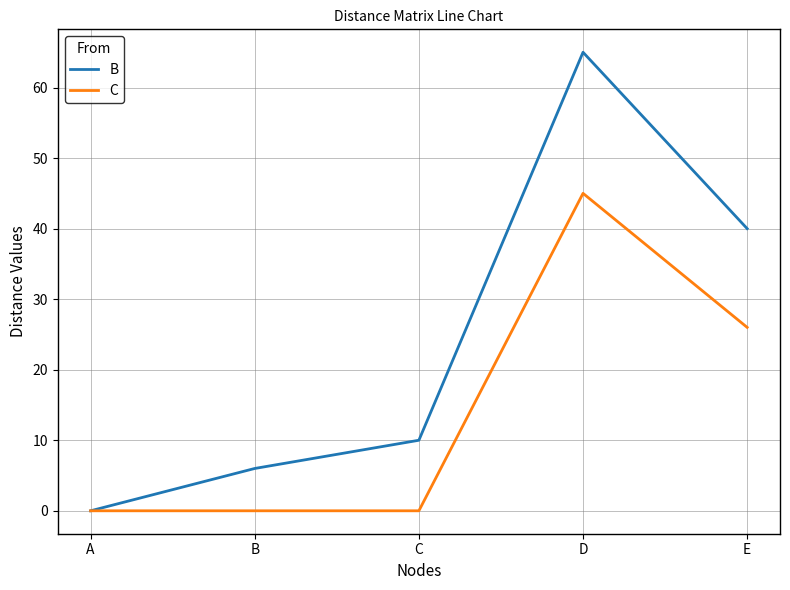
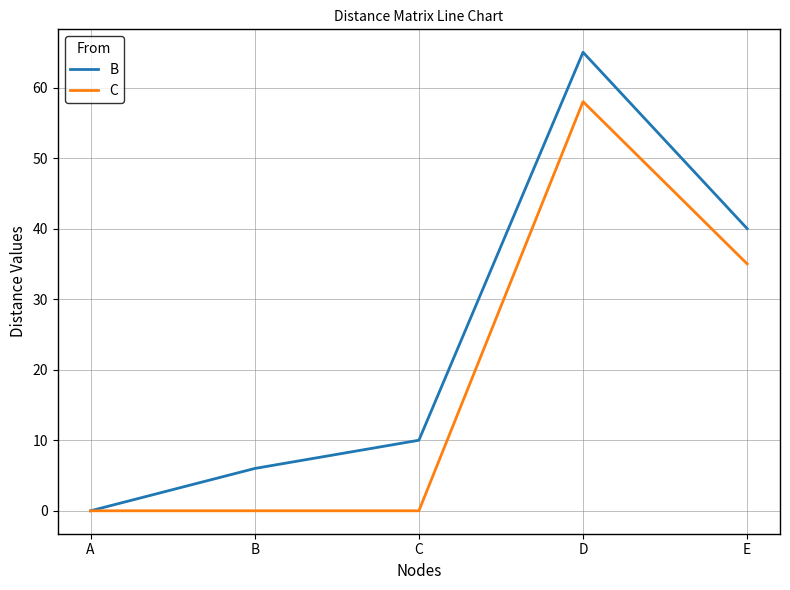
  {
    "B": {
      "B": 6,
      "C": 10,
      "D": 65,
      "E": 40
    },
    "C": {
      "B": 0,
      "C": 0,
-     "D": 45,
-     "E": 26
+     "D": 58,
+     "E": 35
    }
  }
